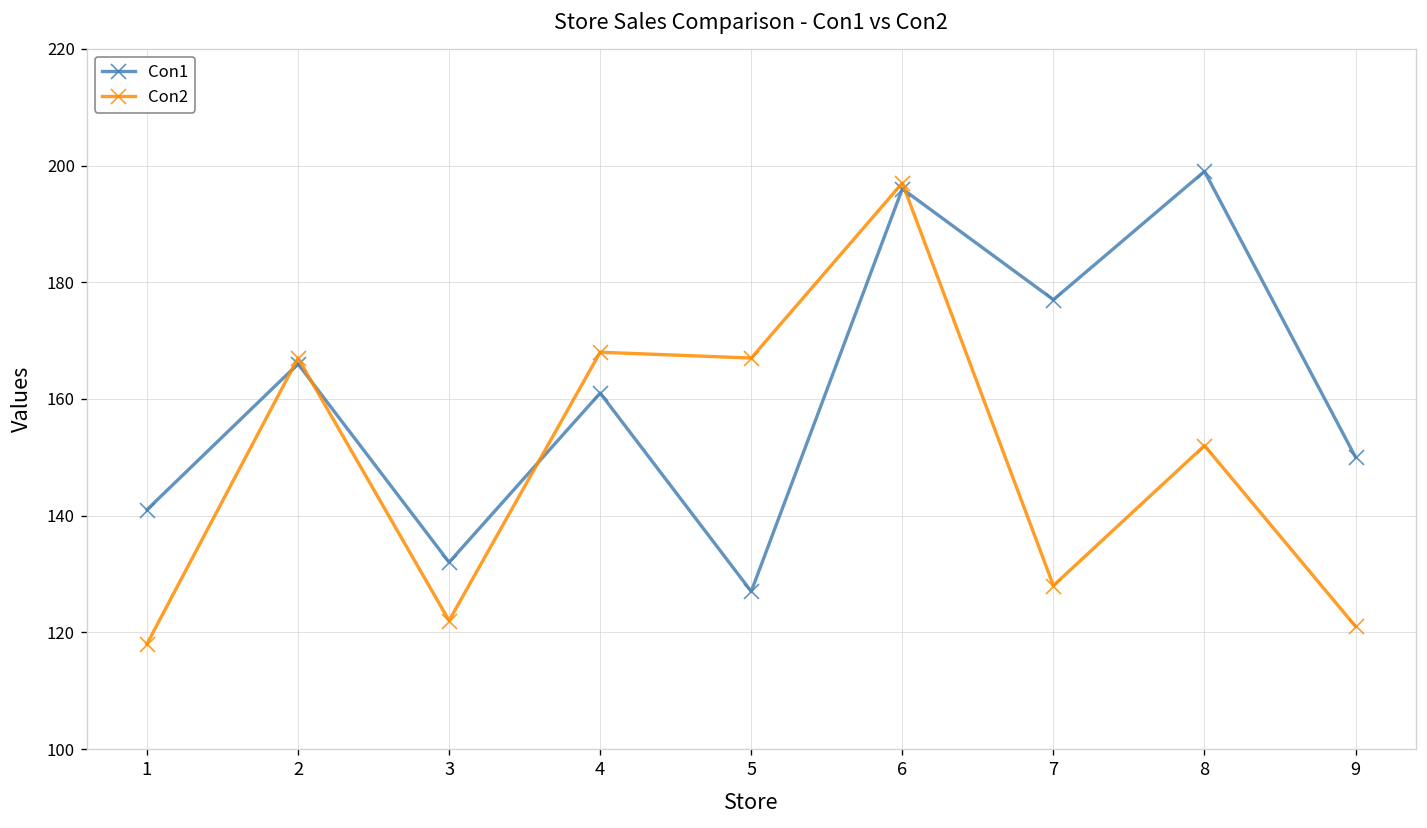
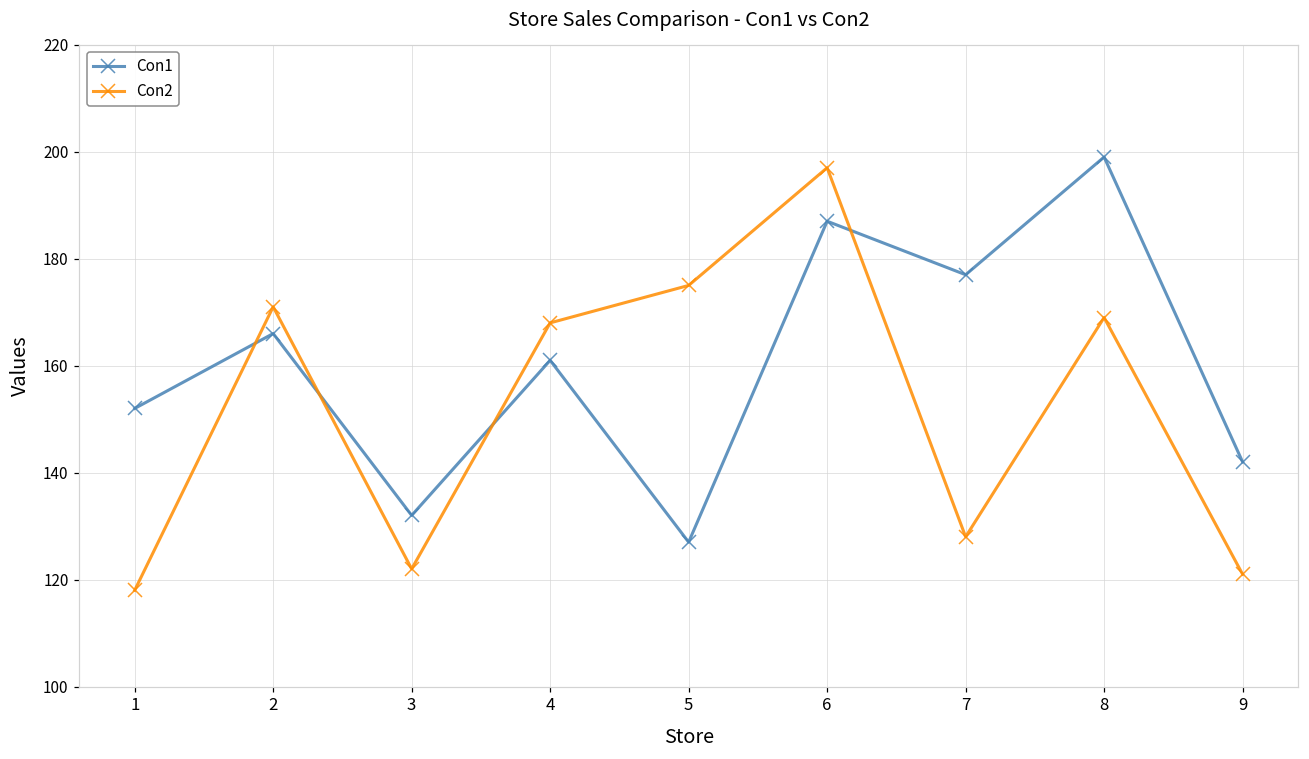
  {
    "Con1": {
-     "1": 141,
+     "1": 152,
      "2": 166,
      "3": 132,
      "4": 161,
      "5": 127,
-     "6": 196,
+     "6": 187,
      "7": 177,
      "8": 199,
-     "9": 150
+     "9": 142
    },
    "Con2": {
      "1": 118,
-     "2": 167,
+     "2": 171,
      "3": 122,
      "4": 168,
-     "5": 167,
+     "5": 175,
      "6": 197,
      "7": 128,
-     "8": 152,
+     "8": 169,
      "9": 121
    }
  }
